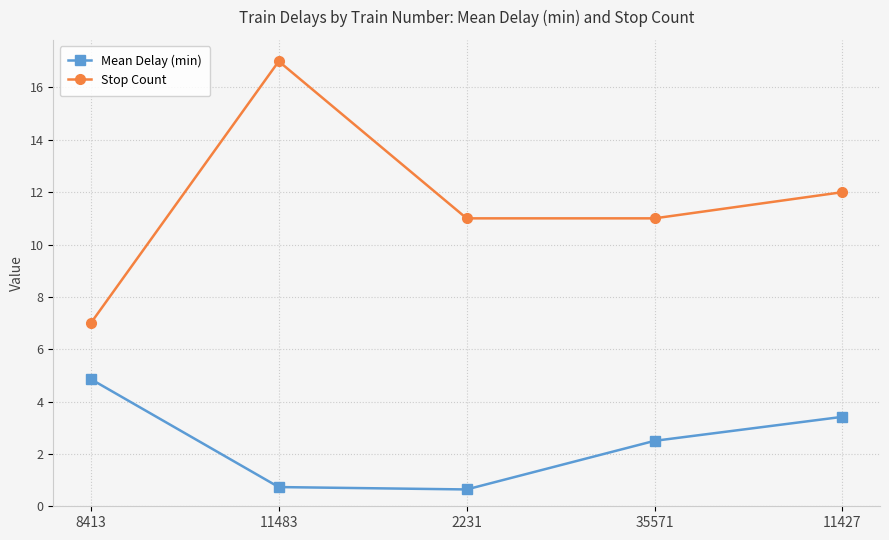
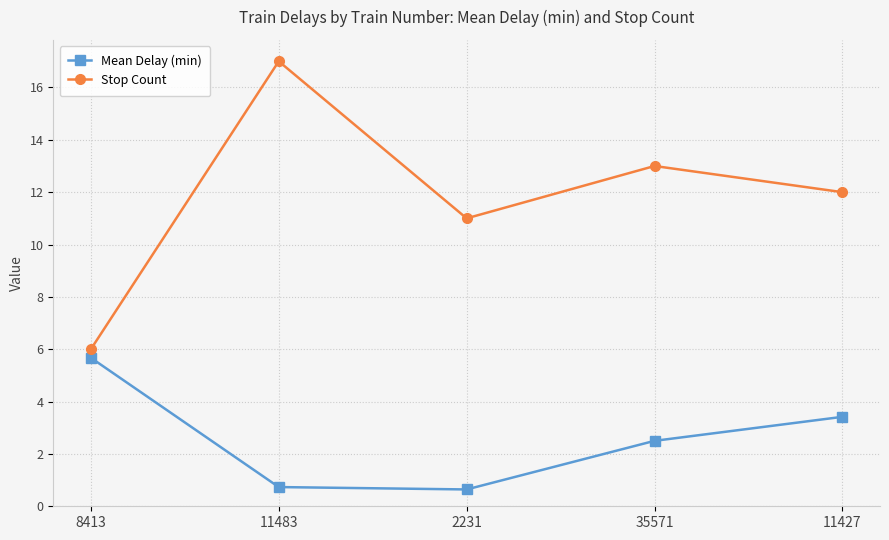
  {
    "Mean Delay (min)": {
-     "8413": 4.9,
+     "8413": 5.7,
      "11483": 0.7,
      "2231": 0.6,
      "35571": 2.5,
      "11427": 3.4
    },
    "Stop Count": {
-     "8413": 7,
+     "8413": 6,
      "11483": 17,
      "2231": 11,
-     "35571": 11,
+     "35571": 13,
      "11427": 12
    }
  }
